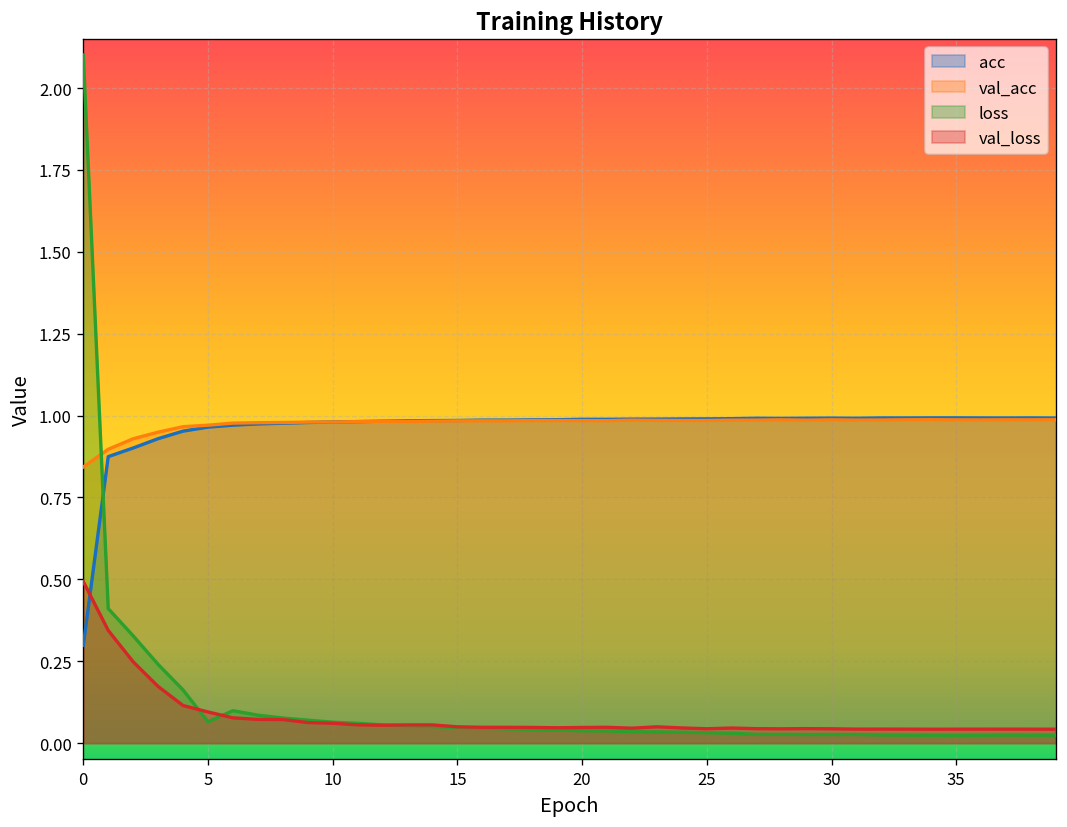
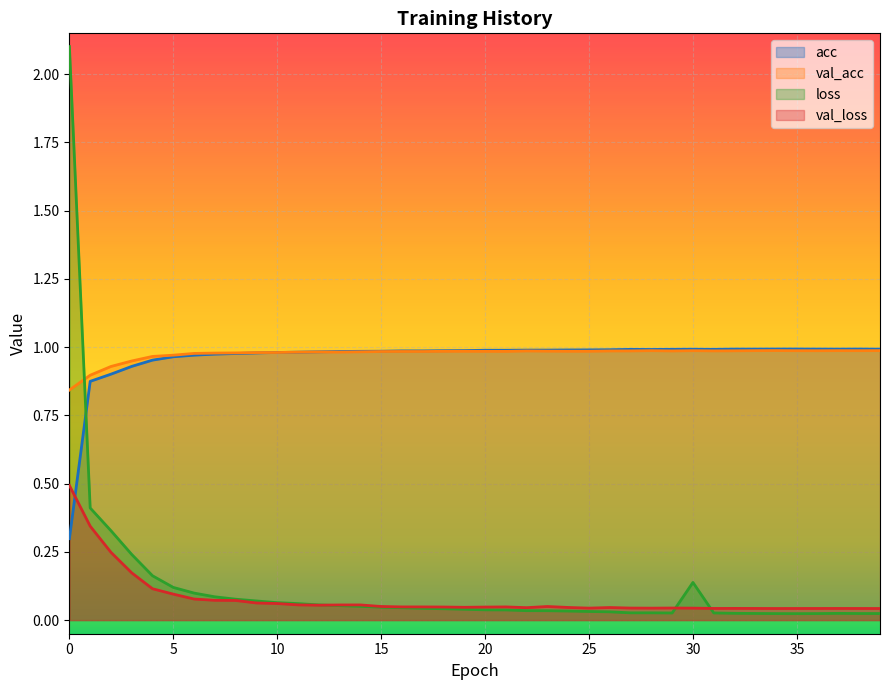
  {
    "acc": {
      "0": 0.30
    },
    "loss": {
      "0": 2.10,
-     "5": 0.06,
+     "5": 0.12,
      "20": 0.04,
      "25": 0.03,
-     "30": 0.03,
+     "30": 0.14,
      "35": 0.02
    }
  }
